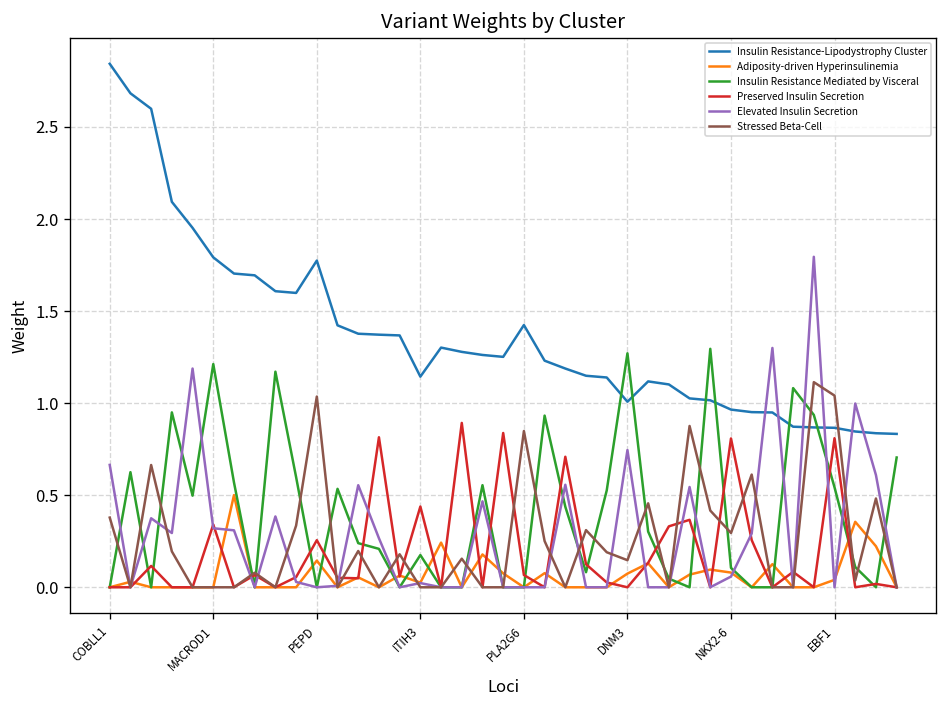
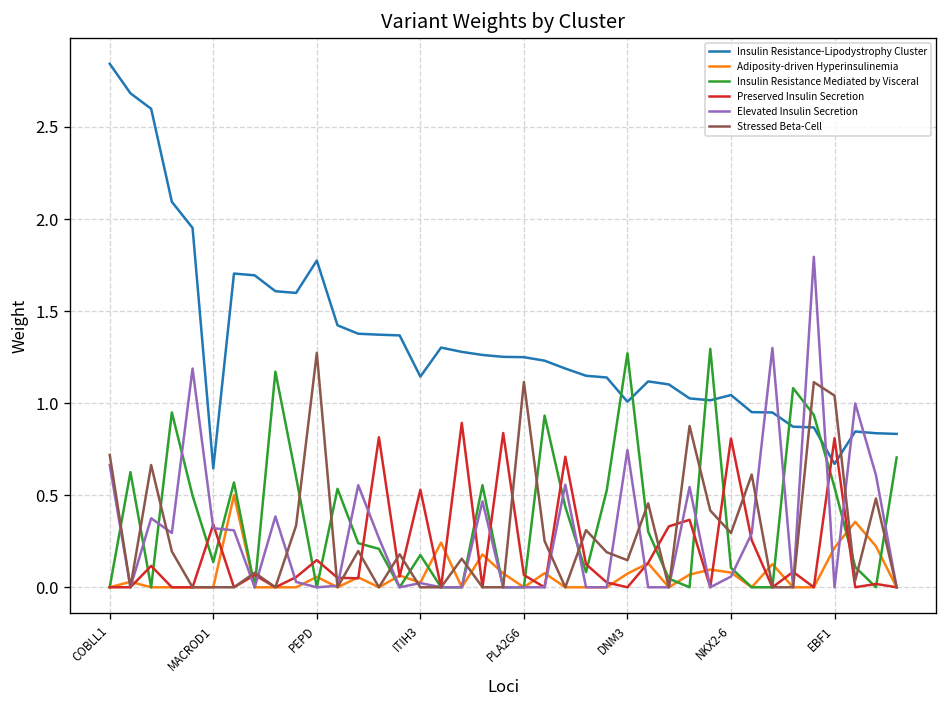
  {
    "Insulin Resistance-Lipodystrophy Cluster": {
      "COBLL1": 2.84,
-     "MACROD1": 1.79,
+     "MACROD1": 0.65,
      "PEPD": 1.77,
      "ITIH3": 1.14,
-     "PLA2G6": 1.42,
+     "PLA2G6": 1.25,
      "DNM3": 1.01,
-     "NKX2-6": 0.97,
-     "EBF1": 0.87
+     "NKX2-6": 1.04,
+     "EBF1": 0.67
    },
    "Adiposity-driven Hyperinsulinemia": {
-     "PEPD": 0.14,
+     "PEPD": 0.06,
      "DNM3": 0.07,
      "NKX2-6": 0.08,
-     "EBF1": 0.04
+     "EBF1": 0.22
    },
    "Insulin Resistance Mediated by Visceral": {
-     "MACROD1": 1.21,
+     "MACROD1": 0.14,
      "ITIH3": 0.18,
      "DNM3": 1.27,
      "NKX2-6": 0.11,
      "EBF1": 0.54
    },
    "Preserved Insulin Secretion": {
      "MACROD1": 0.34,
-     "PEPD": 0.26,
-     "ITIH3": 0.44,
+     "PEPD": 0.15,
+     "ITIH3": 0.53,
      "PLA2G6": 0.07,
      "DNM3": 0.00,
      "NKX2-6": 0.81,
      "EBF1": 0.81
    },
    "Elevated Insulin Secretion": {
      "COBLL1": 0.66,
      "MACROD1": 0.32,
      "DNM3": 0.75,
      "NKX2-6": 0.06,
      "EBF1": 0.00
    },
    "Stressed Beta-Cell": {
-     "COBLL1": 0.38,
-     "PEPD": 1.04,
+     "COBLL1": 0.72,
+     "PEPD": 1.27,
      "ITIH3": 0.00,
-     "PLA2G6": 0.85,
+     "PLA2G6": 1.12,
      "DNM3": 0.15,
      "NKX2-6": 0.29,
      "EBF1": 1.04
    }
  }
